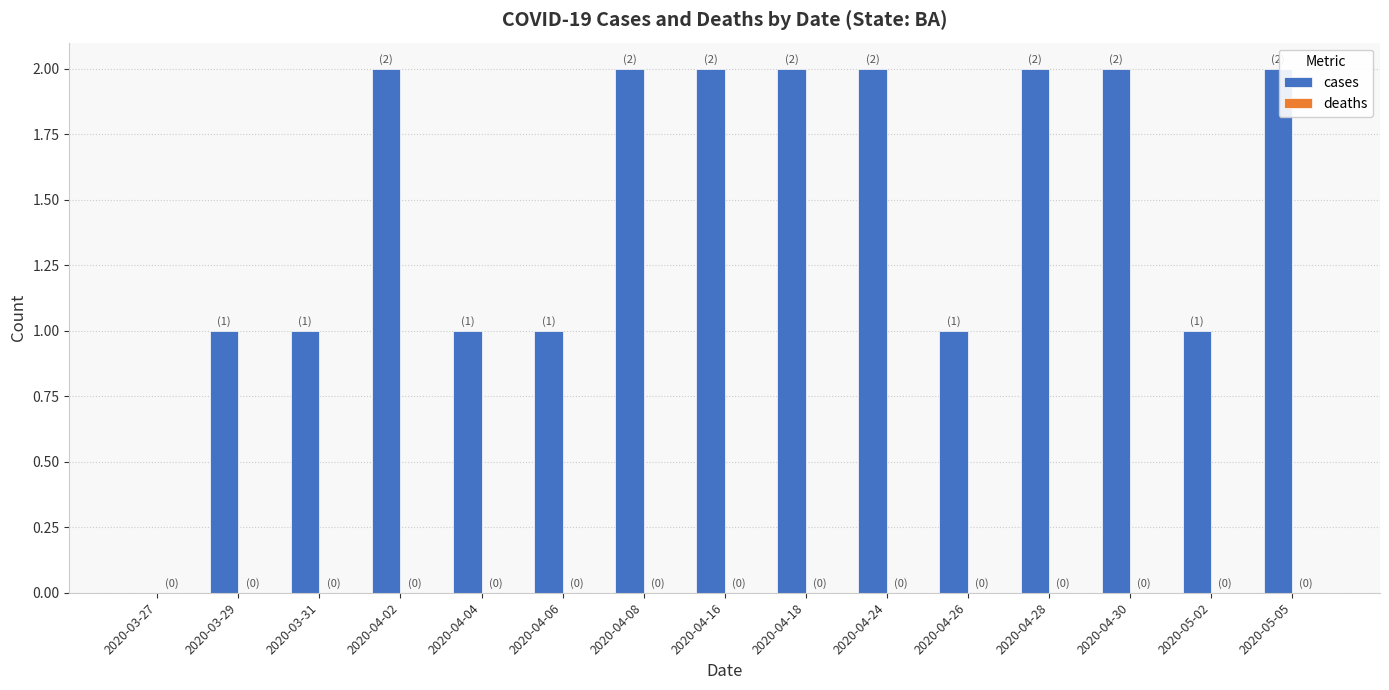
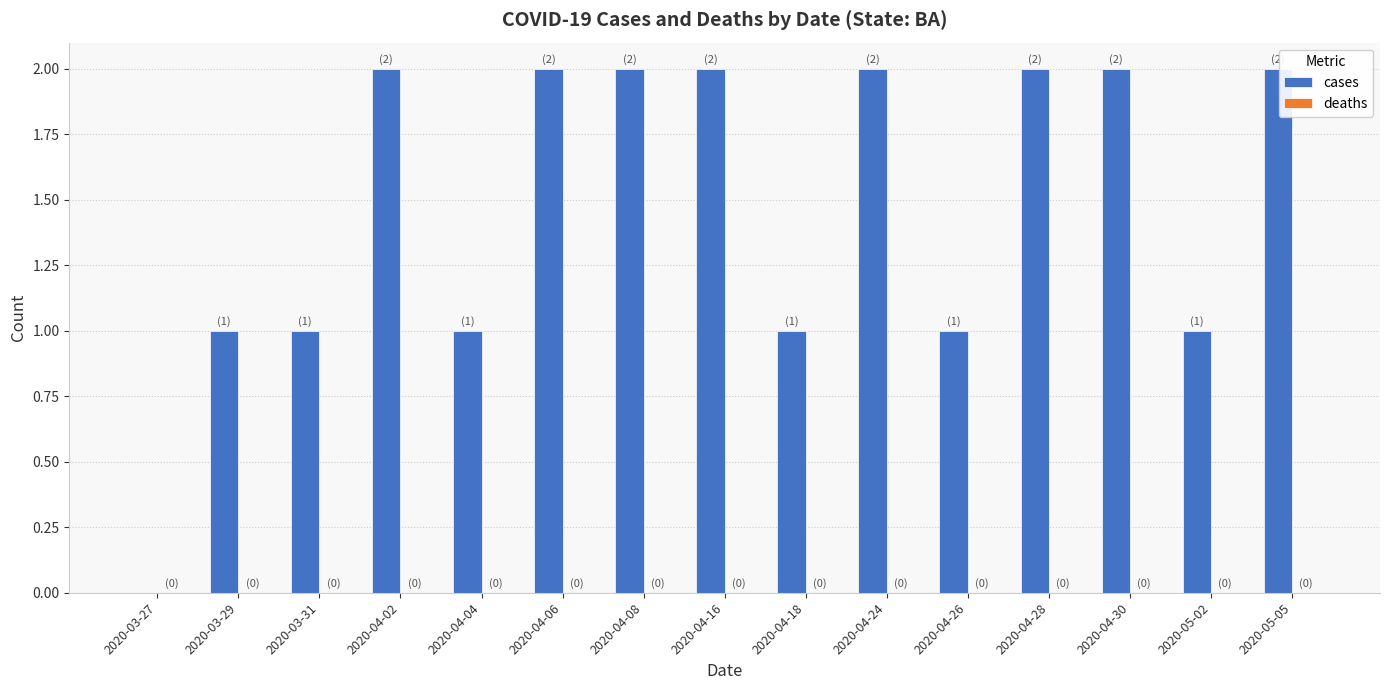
  {
    "cases": {
      "2020-03-29": "(1)",
      "2020-03-31": "(1)",
      "2020-04-02": "(2)",
      "2020-04-04": "(1)",
-     "2020-04-06": "(1)",
+     "2020-04-06": "(2)",
      "2020-04-08": "(2)",
      "2020-04-16": "(2)",
-     "2020-04-18": "(2)",
+     "2020-04-18": "(1)",
      "2020-04-24": "(2)",
      "2020-04-26": "(1)",
      "2020-04-28": "(2)",
      "2020-04-30": "(2)",
      "2020-05-02": "(1)"
    },
    "deaths": {
      "2020-03-27": "(0)",
      "2020-03-29": "(0)",
      "2020-03-31": "(0)",
      "2020-04-02": "(0)",
      "2020-04-04": "(0)",
      "2020-04-06": "(0)",
      "2020-04-08": "(0)",
      "2020-04-16": "(0)",
      "2020-04-18": "(0)",
      "2020-04-24": "(0)",
      "2020-04-26": "(0)",
      "2020-04-28": "(0)",
      "2020-04-30": "(0)",
      "2020-05-02": "(0)",
      "2020-05-05": "(0)"
    }
  }
